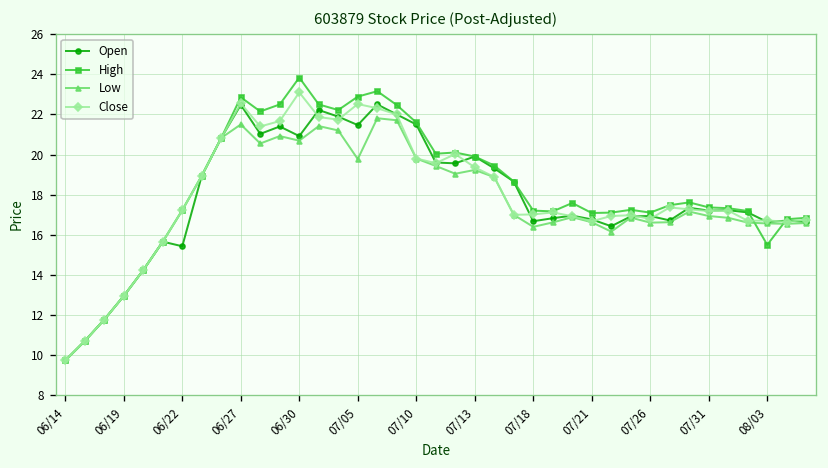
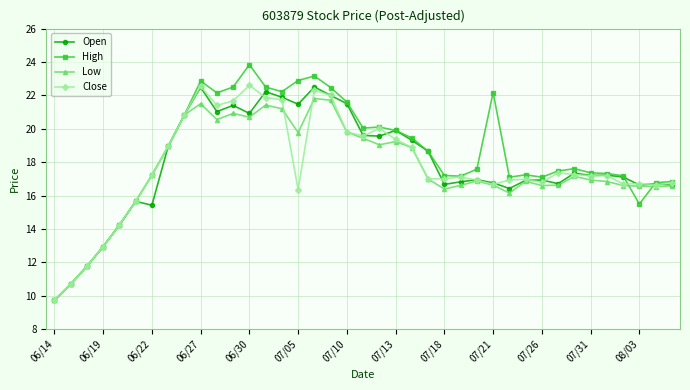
  {
    "Open": {
      "06/22": 15.4,
      "06/30": 20.9,
      "07/05": 21.5,
      "07/18": 16.7
    },
    "High": {
      "06/27": 22.9,
      "06/30": 23.8,
      "07/05": 22.9,
      "07/18": 17.2,
-     "07/21": 17.1,
+     "07/21": 22.2,
      "07/26": 17.1,
      "07/31": 17.4,
      "08/03": 15.5
    },
    "Low": {
      "06/27": 21.5,
      "06/30": 20.7,
      "07/05": 19.8,
      "07/18": 16.4,
      "07/26": 16.6,
      "07/31": 16.9
    },
    "Close": {
-     "06/30": 23.1,
-     "07/05": 22.5,
+     "06/30": 22.6,
+     "07/05": 16.4,
      "07/18": 17.0
    }
  }
